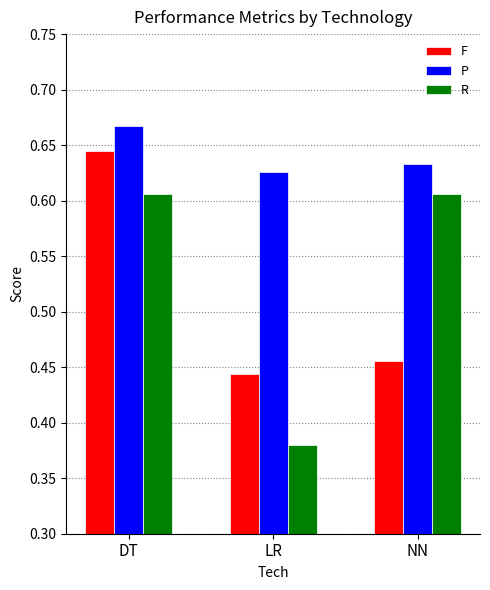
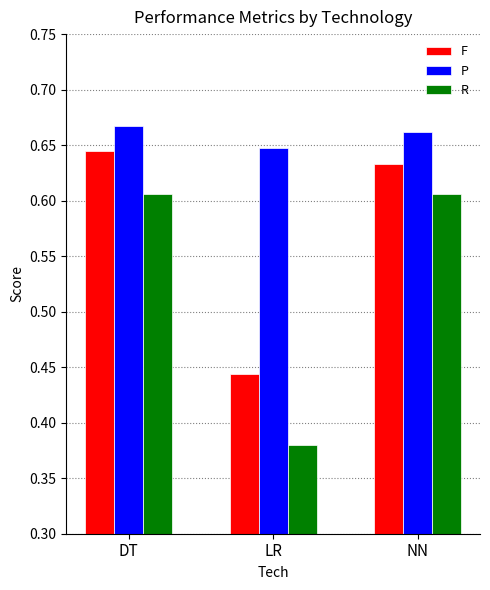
  {
    "F": {
      "DT": 0.645,
      "LR": 0.444,
-     "NN": 0.456
+     "NN": 0.633
    },
    "P": {
      "DT": 0.667,
-     "LR": 0.626,
-     "NN": 0.633
+     "LR": 0.647,
+     "NN": 0.662
    },
    "R": {
      "DT": 0.606,
      "LR": 0.380,
      "NN": 0.606
    }
  }
